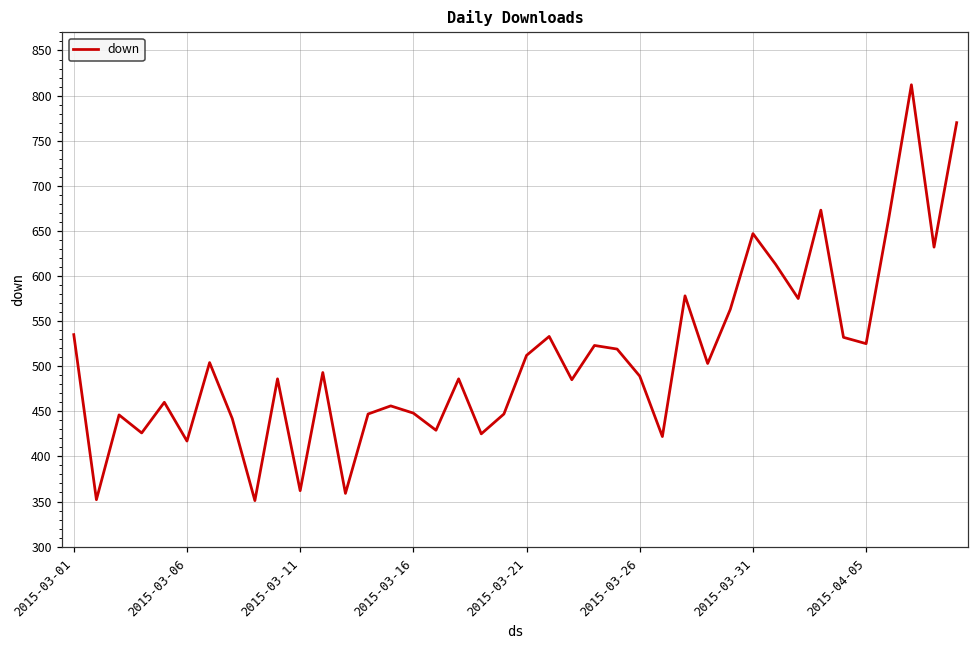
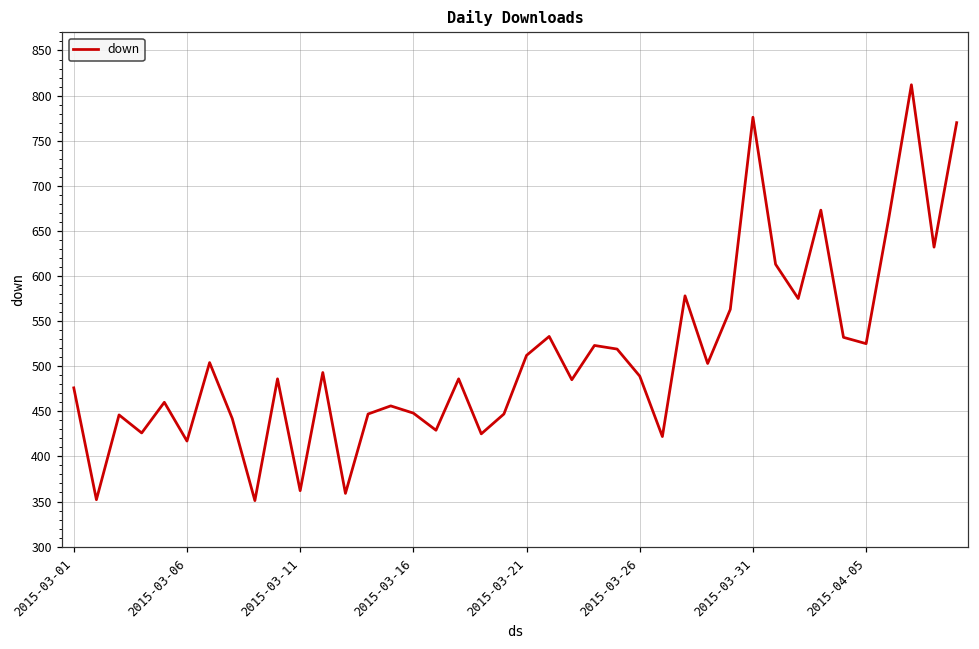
  {
-   "2015-03-01": 540,
+   "2015-03-01": 480,
    "2015-03-06": 420,
    "2015-03-11": 360,
    "2015-03-16": 450,
    "2015-03-21": 510,
    "2015-03-26": 490,
-   "2015-03-31": 650,
+   "2015-03-31": 780,
    "2015-04-05": 530
  }
